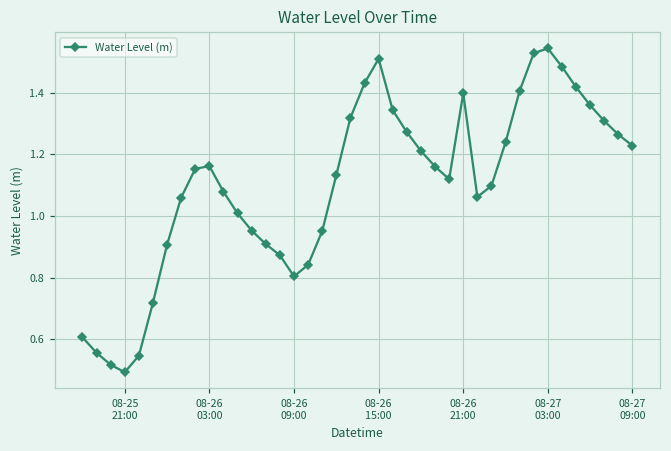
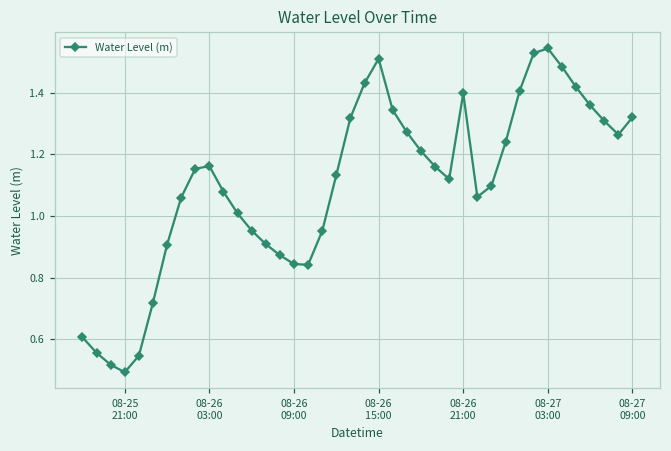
  {
    "08-25 21:00": 0.49,
    "08-26 03:00": 1.16,
-   "08-26 09:00": 0.80,
+   "08-26 09:00": 0.84,
    "08-26 15:00": 1.51,
    "08-26 21:00": 1.40,
    "08-27 03:00": 1.54,
-   "08-27 09:00": 1.23
+   "08-27 09:00": 1.32
  }
